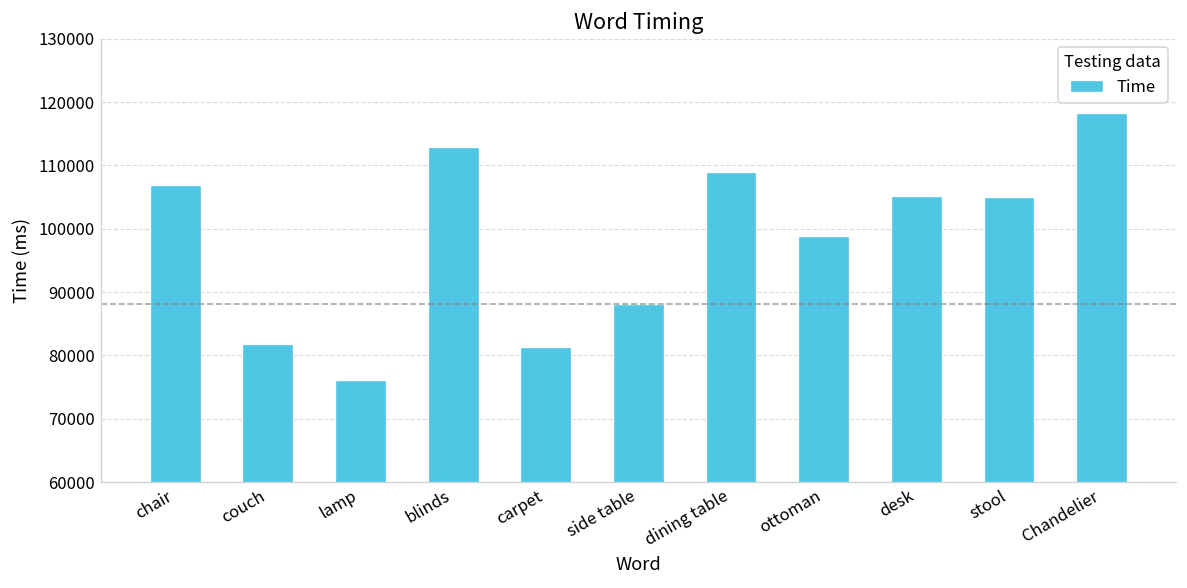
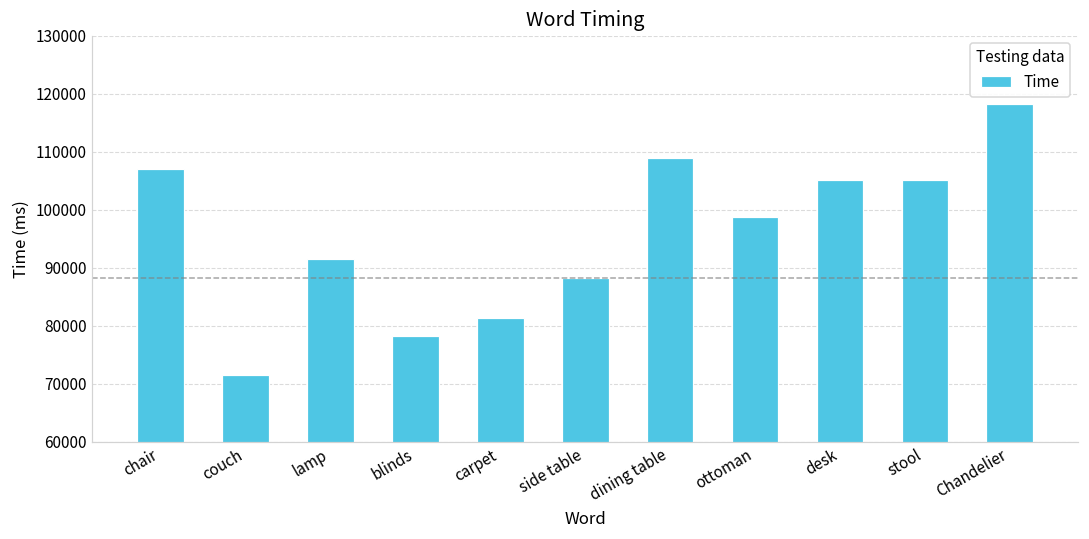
  {
    "chair": 107000,
-   "couch": 82000,
-   "lamp": 76000,
-   "blinds": 113000,
+   "couch": 72000,
+   "lamp": 91000,
+   "blinds": 78000,
    "carpet": 81000,
    "side table": 88000,
    "dining table": 109000,
    "ottoman": 99000,
    "desk": 105000,
    "stool": 105000,
    "Chandelier": 118000
  }
